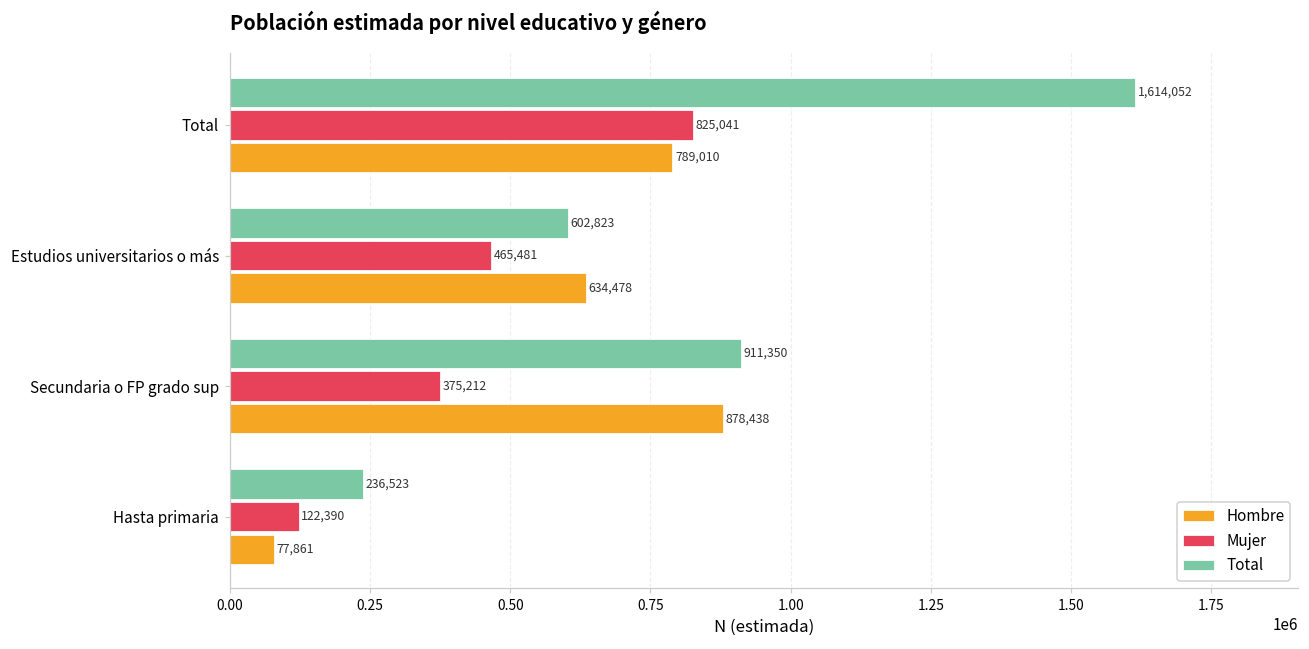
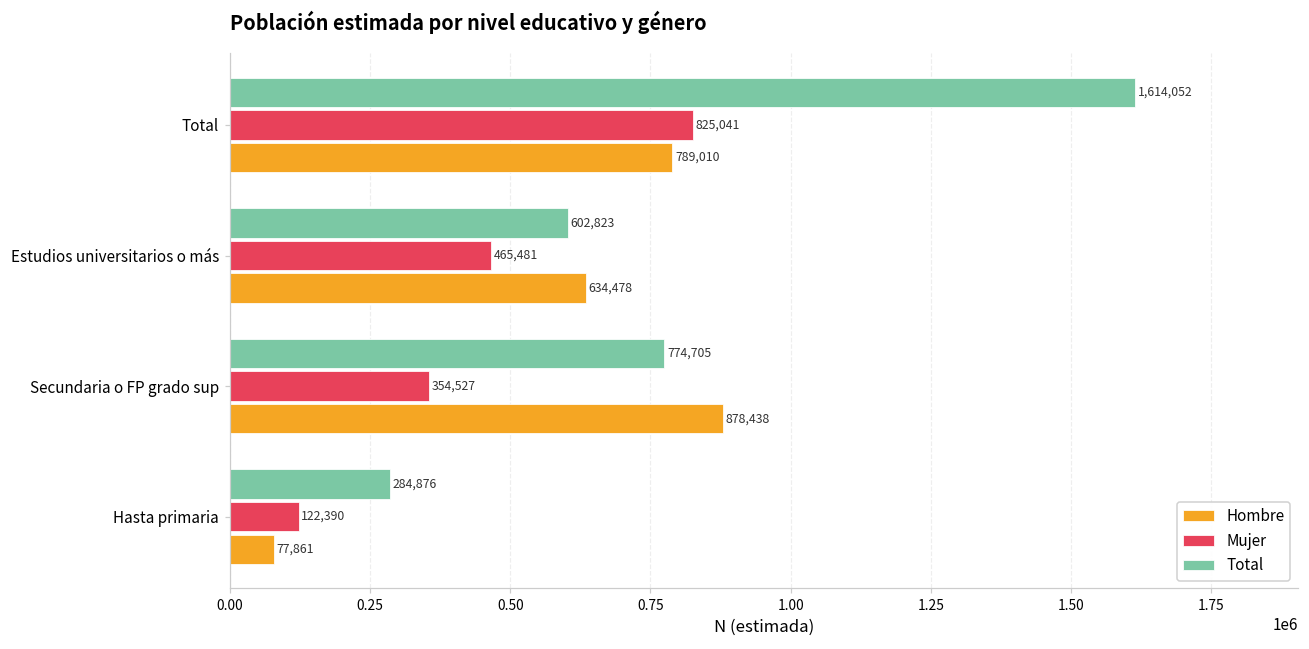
  {
    "Hombre": {
      "Total": "789,010",
      "Estudios universitarios o más": "634,478",
      "Secundaria o FP grado sup": "878,438",
      "Hasta primaria": "77,861"
    },
    "Mujer": {
      "Total": "825,041",
      "Estudios universitarios o más": "465,481",
-     "Secundaria o FP grado sup": "375,212",
+     "Secundaria o FP grado sup": "354,527",
      "Hasta primaria": "122,390"
    },
    "Total": {
      "Total": "1,614,052",
      "Estudios universitarios o más": "602,823",
-     "Secundaria o FP grado sup": "911,350",
-     "Hasta primaria": "236,523"
+     "Secundaria o FP grado sup": "774,705",
+     "Hasta primaria": "284,876"
    }
  }
